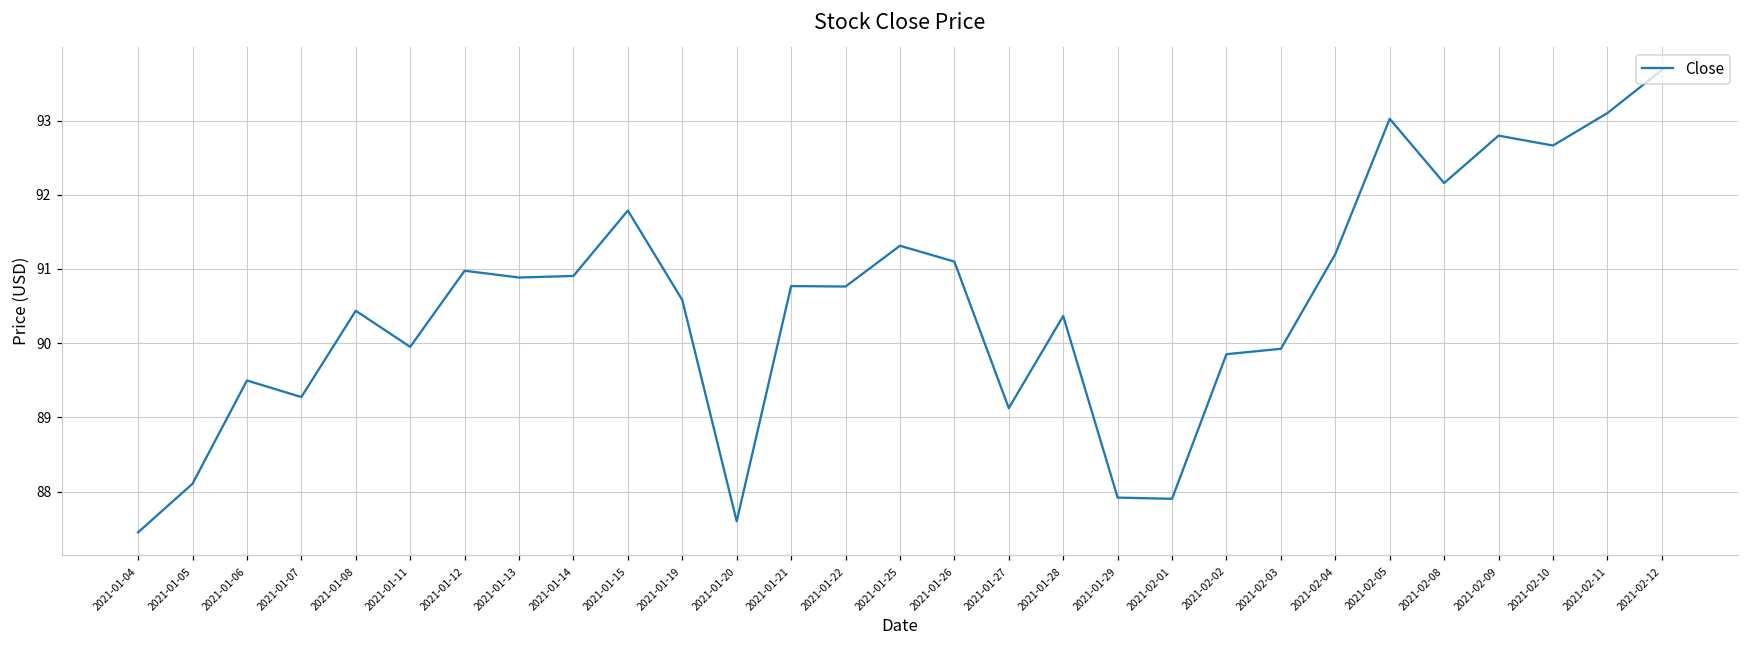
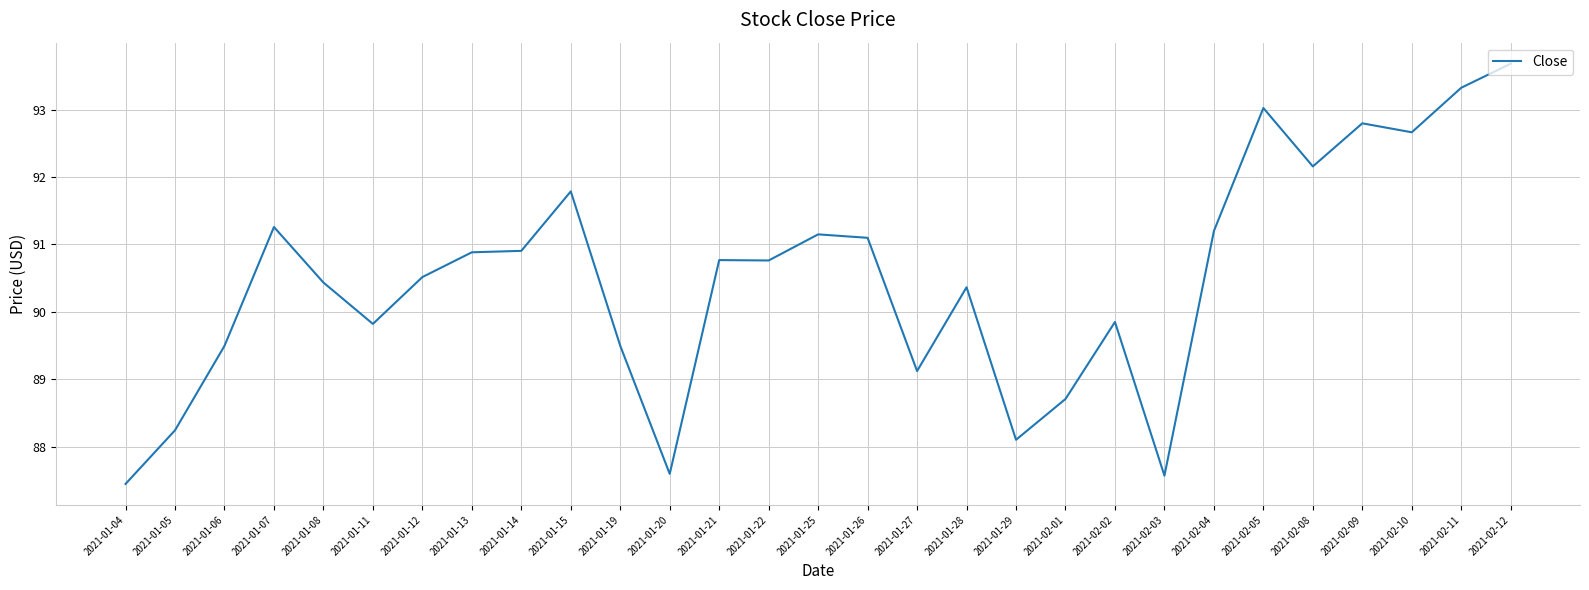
  {
    "2021-01-04": 87.5,
-   "2021-01-05": 88.1,
+   "2021-01-05": 88.2,
    "2021-01-06": 89.5,
-   "2021-01-07": 89.3,
+   "2021-01-07": 91.3,
    "2021-01-08": 90.4,
-   "2021-01-11": 89.9,
-   "2021-01-12": 91.0,
+   "2021-01-11": 89.8,
+   "2021-01-12": 90.5,
    "2021-01-13": 90.9,
    "2021-01-14": 90.9,
    "2021-01-15": 91.8,
-   "2021-01-19": 90.6,
+   "2021-01-19": 89.5,
    "2021-01-20": 87.6,
    "2021-01-21": 90.8,
    "2021-01-22": 90.8,
-   "2021-01-25": 91.3,
+   "2021-01-25": 91.2,
    "2021-01-26": 91.1,
    "2021-01-27": 89.1,
    "2021-01-28": 90.4,
-   "2021-01-29": 87.9,
-   "2021-02-01": 87.9,
+   "2021-01-29": 88.1,
+   "2021-02-01": 88.7,
    "2021-02-02": 89.9,
-   "2021-02-03": 89.9,
+   "2021-02-03": 87.6,
    "2021-02-04": 91.2,
    "2021-02-05": 93.0,
    "2021-02-08": 92.2,
    "2021-02-09": 92.8,
    "2021-02-10": 92.7,
-   "2021-02-11": 93.1
+   "2021-02-11": 93.3
  }
